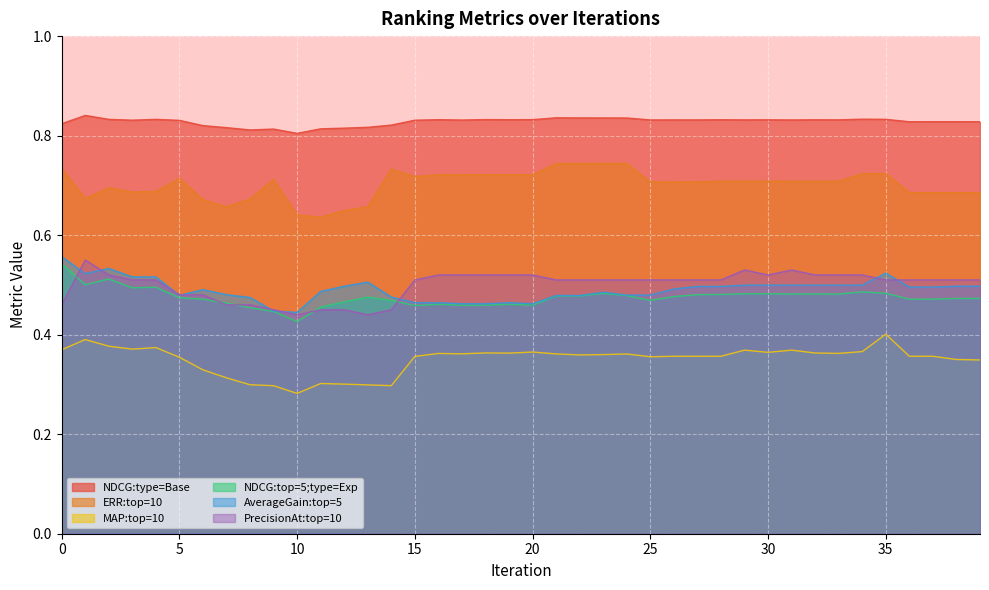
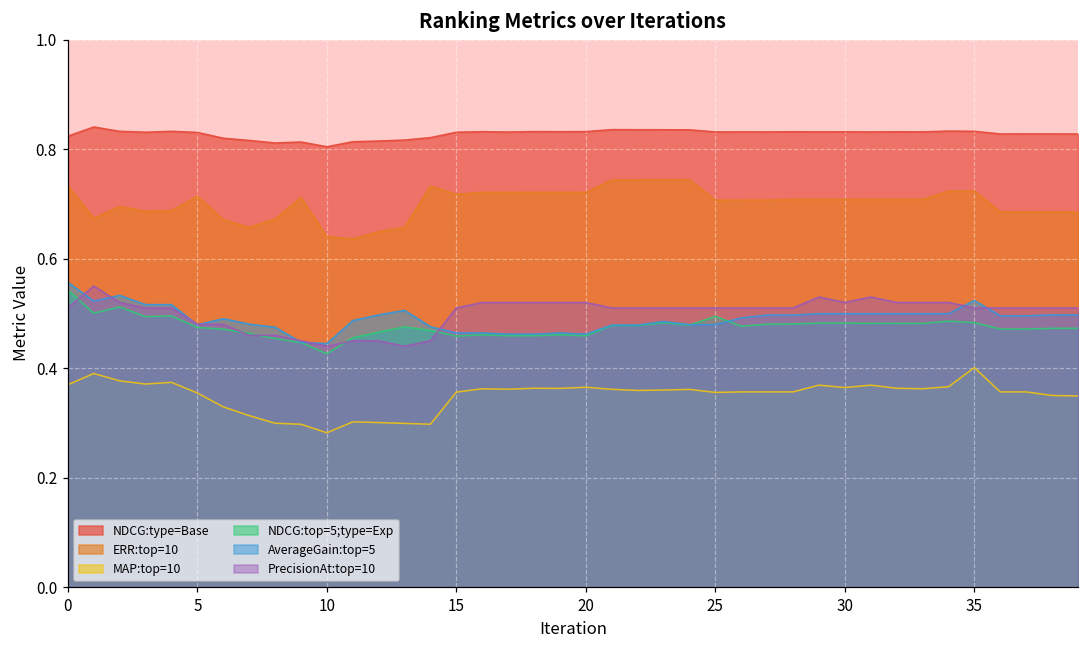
  {
    "MAP:top=10": {
      "0": 0.37,
      "5": 0.35,
      "10": 0.28,
      "15": 0.36,
      "20": 0.37,
      "25": 0.36,
      "30": 0.36,
      "35": 0.40
    },
    "NDCG:top=5;type=Exp": {
      "0": 0.54,
      "10": 0.43,
      "15": 0.46,
-     "25": 0.47,
+     "25": 0.49,
      "30": 0.48,
      "35": 0.48
    },
    "AverageGain:top=5": {
      "0": 0.56,
      "15": 0.46,
      "25": 0.48,
      "30": 0.50,
      "35": 0.52
    },
    "PrecisionAt:top=10": {
-     "0": 0.46,
+     "0": 0.51,
      "15": 0.51,
      "20": 0.52,
      "25": 0.51,
      "30": 0.52,
      "35": 0.51
    }
  }
